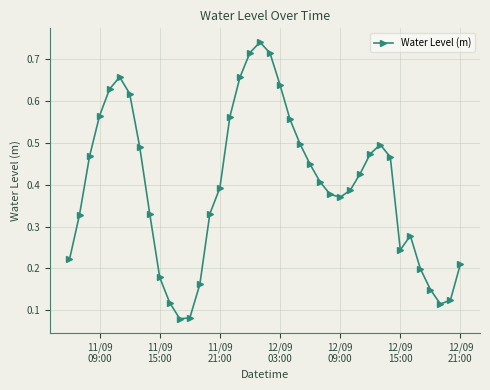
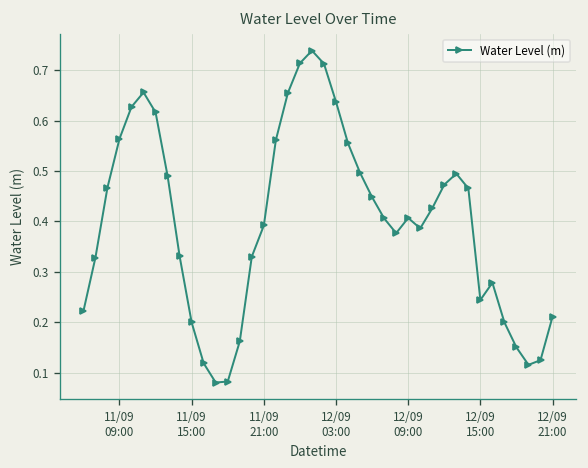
  {
    "11/09 09:00": 0.56,
-   "11/09 15:00": 0.18,
+   "11/09 15:00": 0.20,
    "11/09 21:00": 0.39,
    "12/09 03:00": 0.64,
-   "12/09 09:00": 0.37,
+   "12/09 09:00": 0.41,
    "12/09 15:00": 0.24,
    "12/09 21:00": 0.21
  }
